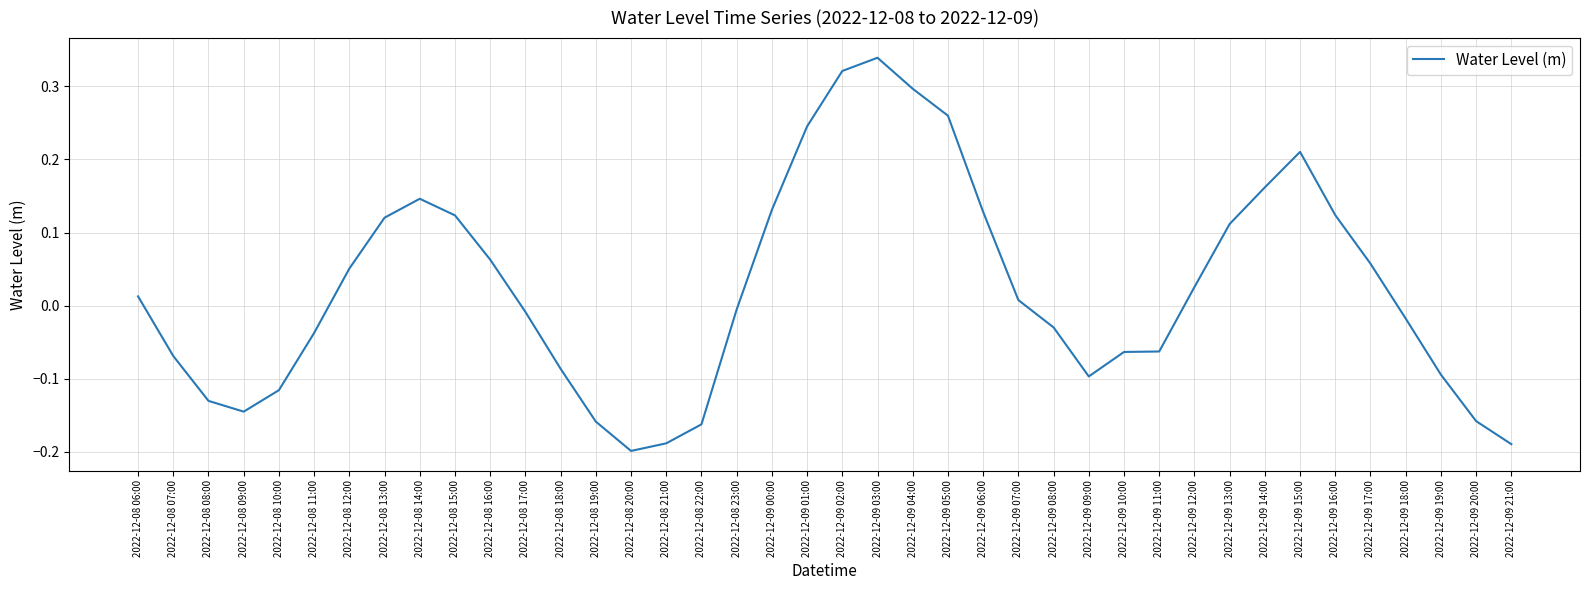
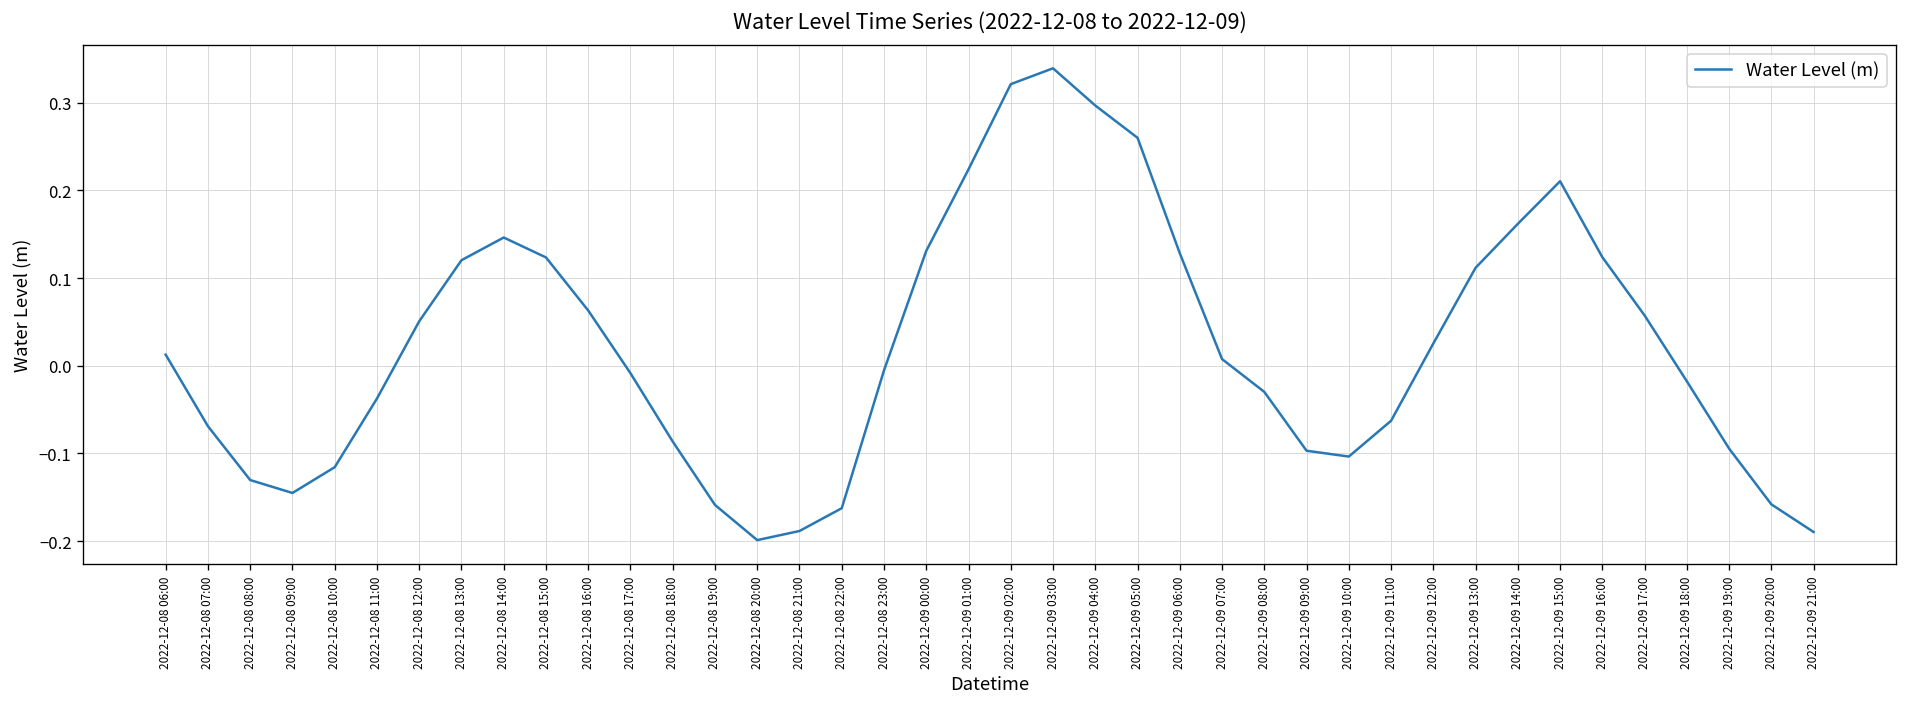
  {
    "2022-12-08 06:00": 0.01,
    "2022-12-08 07:00": -0.07,
    "2022-12-08 08:00": -0.13,
    "2022-12-08 09:00": -0.15,
    "2022-12-08 10:00": -0.12,
    "2022-12-08 11:00": -0.04,
    "2022-12-08 12:00": 0.05,
    "2022-12-08 13:00": 0.12,
    "2022-12-08 14:00": 0.15,
    "2022-12-08 15:00": 0.12,
    "2022-12-08 16:00": 0.06,
    "2022-12-08 17:00": -0.01,
    "2022-12-08 18:00": -0.09,
    "2022-12-08 19:00": -0.16,
    "2022-12-08 20:00": -0.20,
    "2022-12-08 21:00": -0.19,
    "2022-12-08 22:00": -0.16,
    "2022-12-08 23:00": -0.01,
    "2022-12-09 00:00": 0.13,
-   "2022-12-09 01:00": 0.25,
+   "2022-12-09 01:00": 0.22,
    "2022-12-09 02:00": 0.32,
    "2022-12-09 03:00": 0.34,
    "2022-12-09 04:00": 0.30,
    "2022-12-09 05:00": 0.26,
    "2022-12-09 06:00": 0.13,
    "2022-12-09 07:00": 0.01,
    "2022-12-09 08:00": -0.03,
    "2022-12-09 09:00": -0.10,
-   "2022-12-09 10:00": -0.06,
+   "2022-12-09 10:00": -0.10,
    "2022-12-09 11:00": -0.06,
    "2022-12-09 12:00": 0.03,
    "2022-12-09 13:00": 0.11,
    "2022-12-09 14:00": 0.16,
    "2022-12-09 15:00": 0.21,
    "2022-12-09 16:00": 0.12,
    "2022-12-09 17:00": 0.06,
    "2022-12-09 18:00": -0.02,
    "2022-12-09 19:00": -0.09,
    "2022-12-09 20:00": -0.16,
    "2022-12-09 21:00": -0.19
  }
